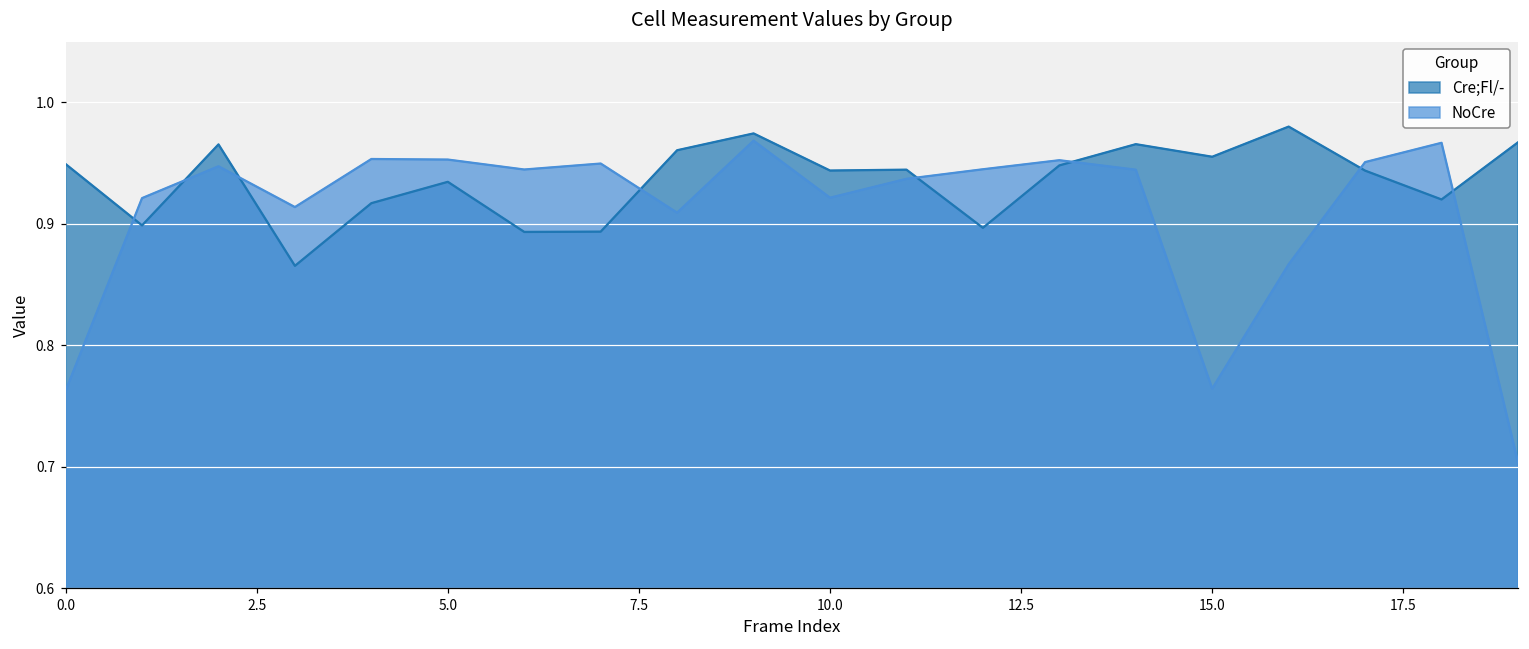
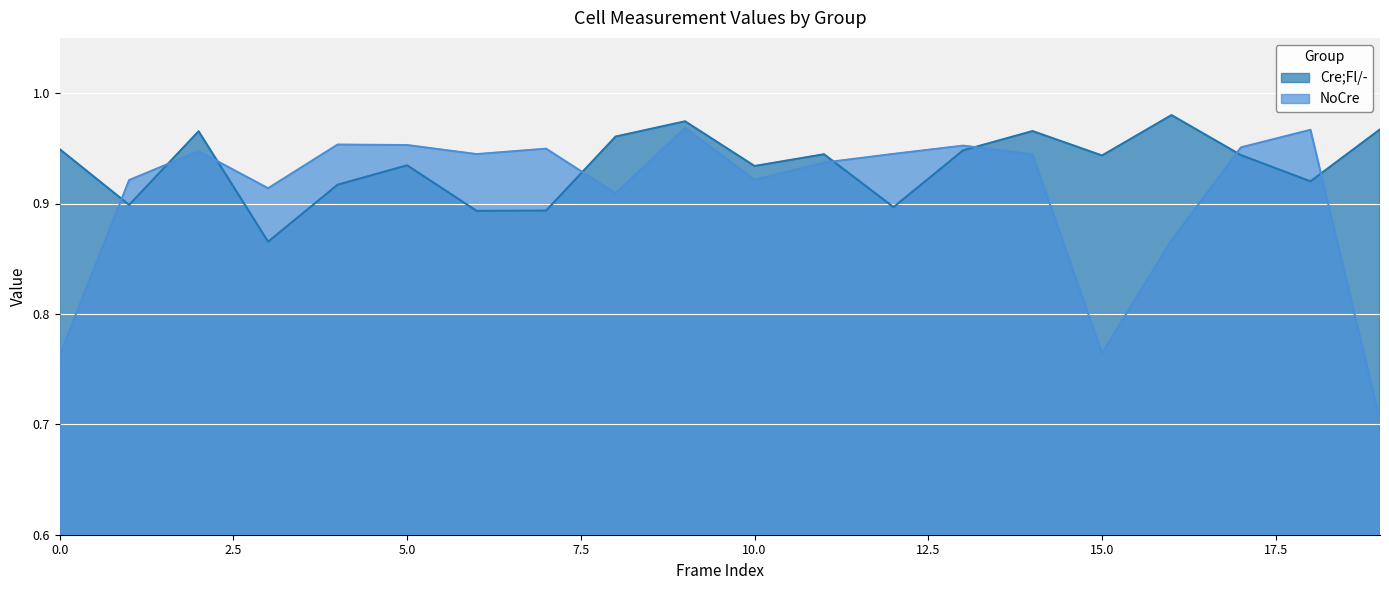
  {
    "Cre;Fl/-": {
      "0.0": 0.949,
      "5.0": 0.935,
-     "10.0": 0.944,
-     "15.0": 0.955
+     "10.0": 0.934,
+     "15.0": 0.943
    },
    "NoCre": {
      "0.0": 0.763,
      "5.0": 0.953,
      "10.0": 0.922,
      "15.0": 0.764
    }
  }
